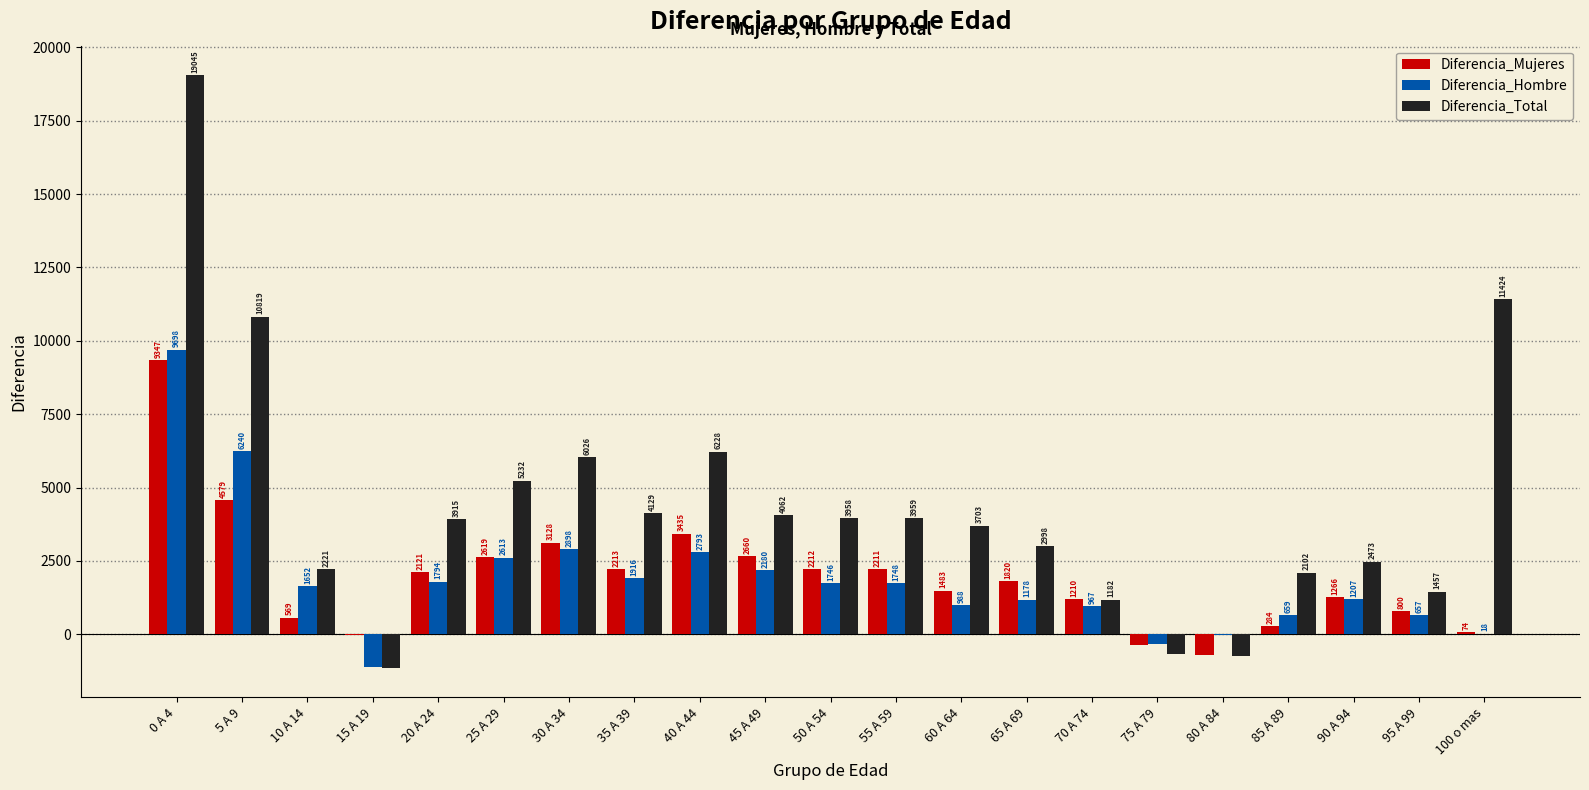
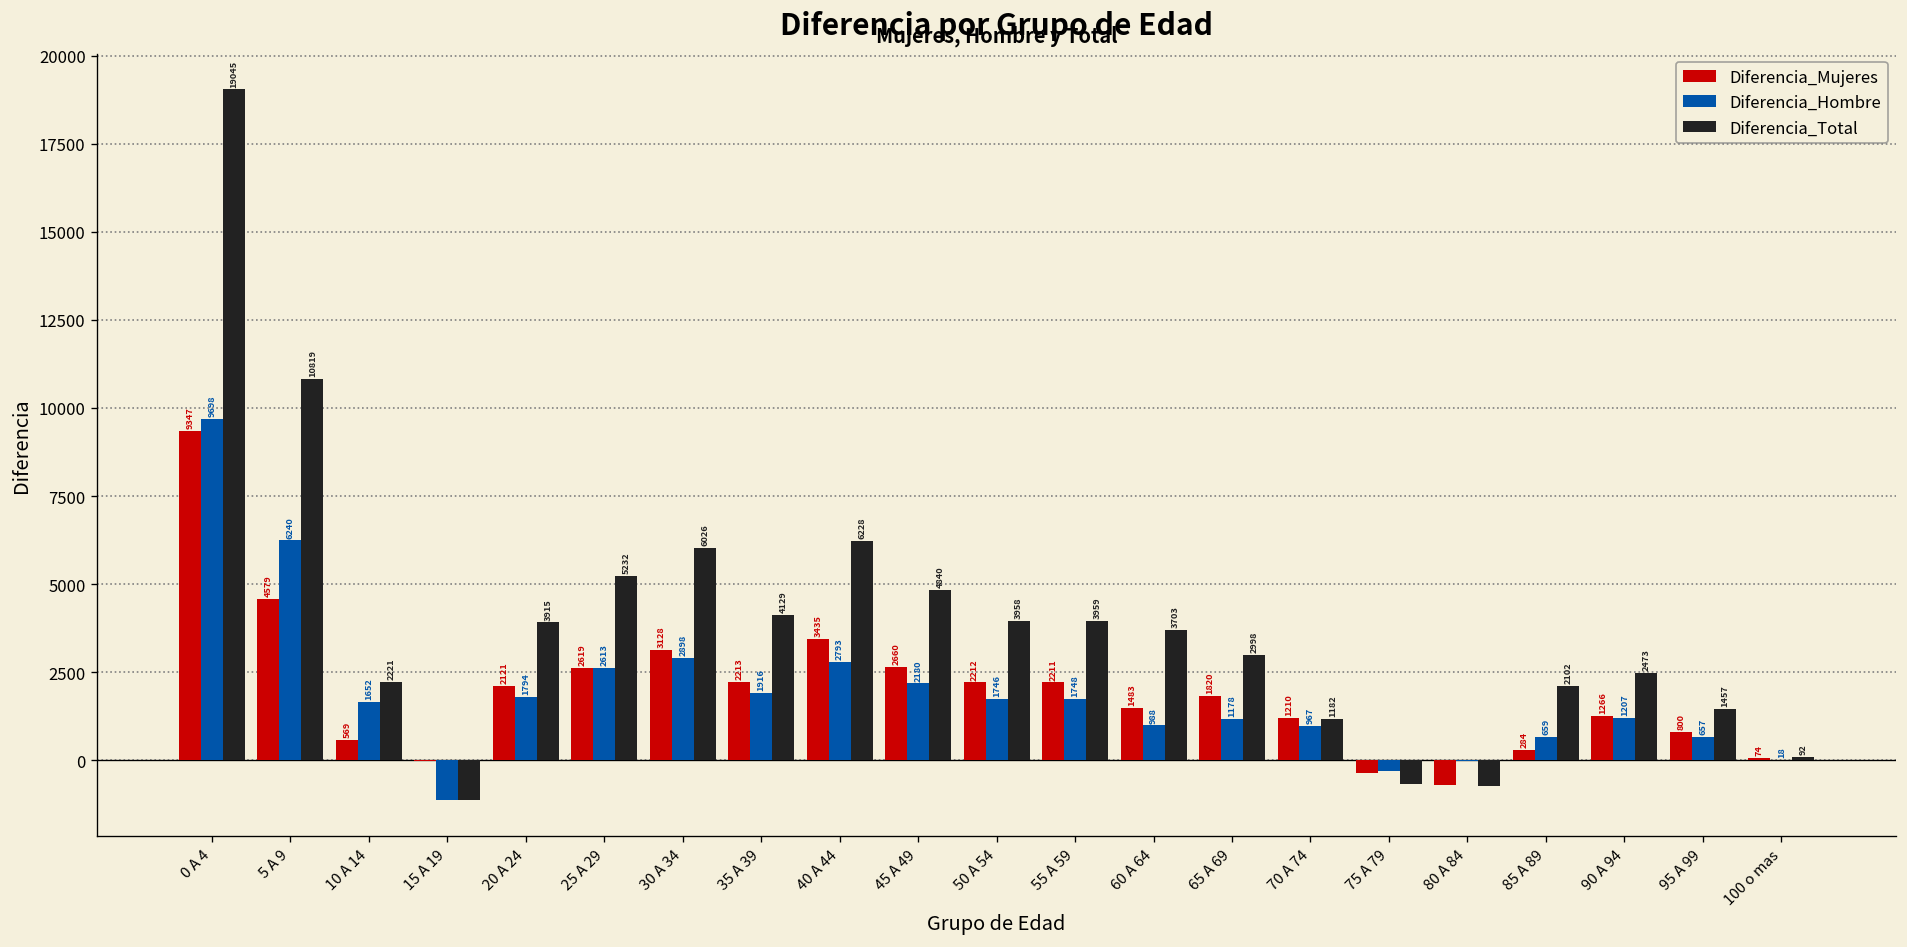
  {
    "Diferencia_Mujeres": {
      "0 A 4": 9347,
      "5 A 9": 4579,
      "10 A 14": 569,
      "20 A 24": 2121,
      "25 A 29": 2619,
      "30 A 34": 3128,
      "35 A 39": 2213,
      "40 A 44": 3435,
      "45 A 49": 2660,
      "50 A 54": 2212,
      "55 A 59": 2211,
      "60 A 64": 1483,
      "65 A 69": 1820,
      "70 A 74": 1210,
      "85 A 89": 284,
      "90 A 94": 1266,
      "95 A 99": 800,
      "100 o mas": 74
    },
    "Diferencia_Hombre": {
      "0 A 4": 9698,
      "5 A 9": 6240,
      "10 A 14": 1652,
      "20 A 24": 1794,
      "25 A 29": 2613,
      "30 A 34": 2898,
      "35 A 39": 1916,
      "40 A 44": 2793,
      "45 A 49": 2180,
      "50 A 54": 1746,
      "55 A 59": 1748,
      "60 A 64": 988,
      "65 A 69": 1178,
      "70 A 74": 967,
      "85 A 89": 659,
      "90 A 94": 1207,
      "95 A 99": 657,
      "100 o mas": 18
    },
    "Diferencia_Total": {
      "0 A 4": 19045,
      "5 A 9": 10819,
      "10 A 14": 2221,
      "20 A 24": 3915,
      "25 A 29": 5232,
      "30 A 34": 6026,
      "35 A 39": 4129,
      "40 A 44": 6228,
-     "45 A 49": 4062,
+     "45 A 49": 4840,
      "50 A 54": 3958,
      "55 A 59": 3959,
      "60 A 64": 3703,
      "65 A 69": 2998,
      "70 A 74": 1182,
      "85 A 89": 2102,
      "90 A 94": 2473,
      "95 A 99": 1457,
-     "100 o mas": 11424
+     "100 o mas": 92
    }
  }
